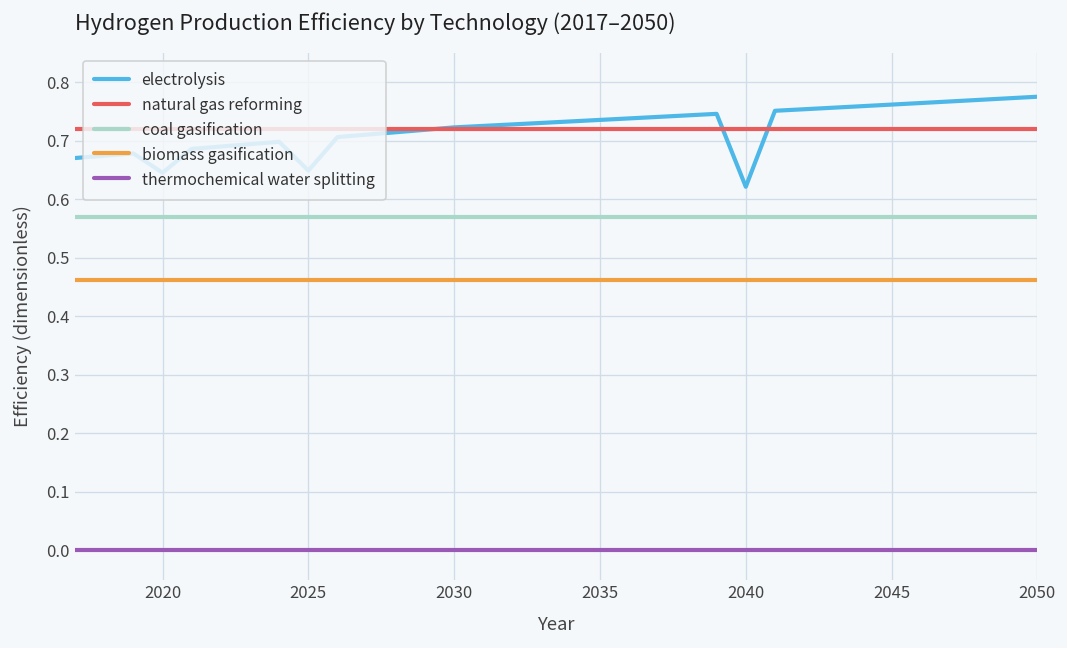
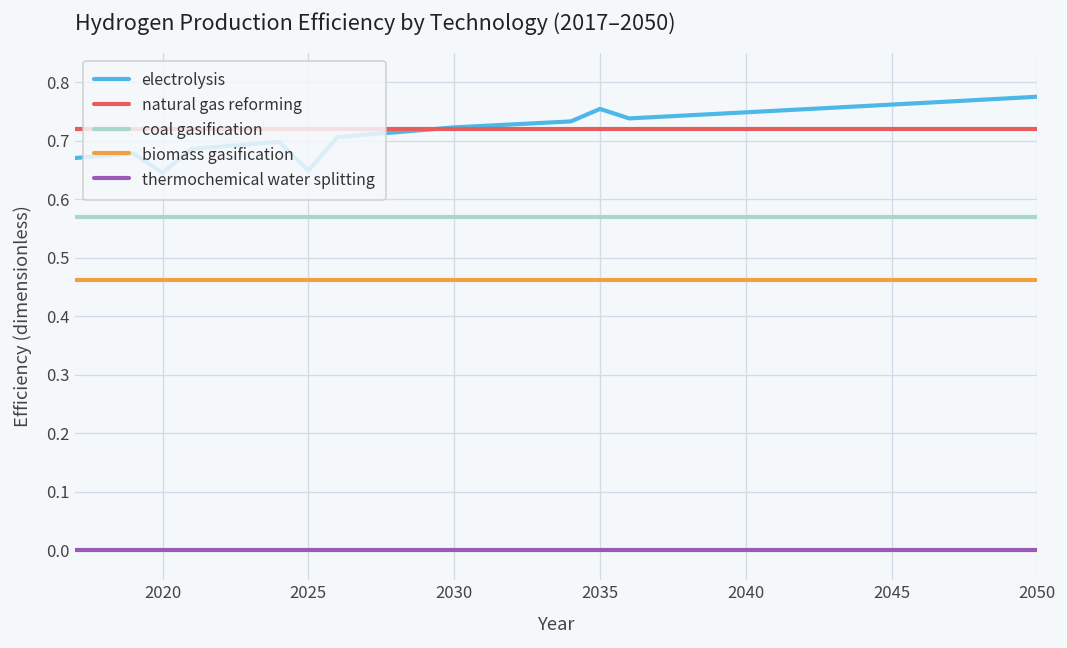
  {
    "electrolysis": {
-     "2035": 0.74,
-     "2040": 0.62,
+     "2035": 0.75,
+     "2040": 0.75,
      "2045": 0.76,
      "2050": 0.78
    },
    "natural gas reforming": {
      "2035": 0.72,
      "2040": 0.72,
      "2045": 0.72,
      "2050": 0.72
    },
    "coal gasification": {
      "2020": 0.57,
      "2025": 0.57,
      "2030": 0.57,
      "2035": 0.57,
      "2040": 0.57,
      "2045": 0.57,
      "2050": 0.57
    },
    "biomass gasification": {
      "2020": 0.46,
      "2025": 0.46,
      "2030": 0.46,
      "2035": 0.46,
      "2040": 0.46,
      "2045": 0.46,
      "2050": 0.46
    },
    "thermochemical water splitting": {
      "2020": 0.00,
      "2025": 0.00,
      "2030": 0.00,
      "2035": 0.00,
      "2040": 0.00,
      "2045": 0.00,
      "2050": 0.00
    }
  }
